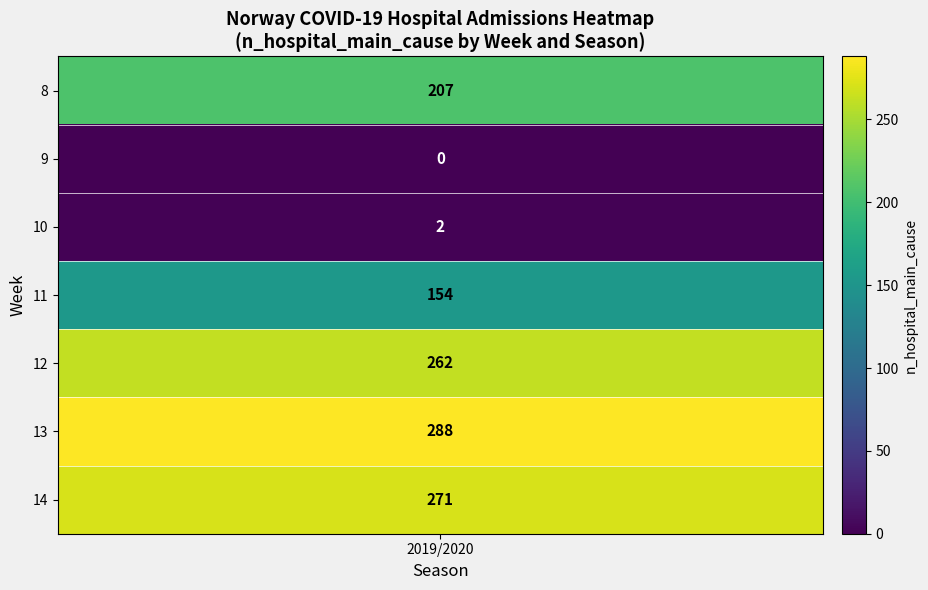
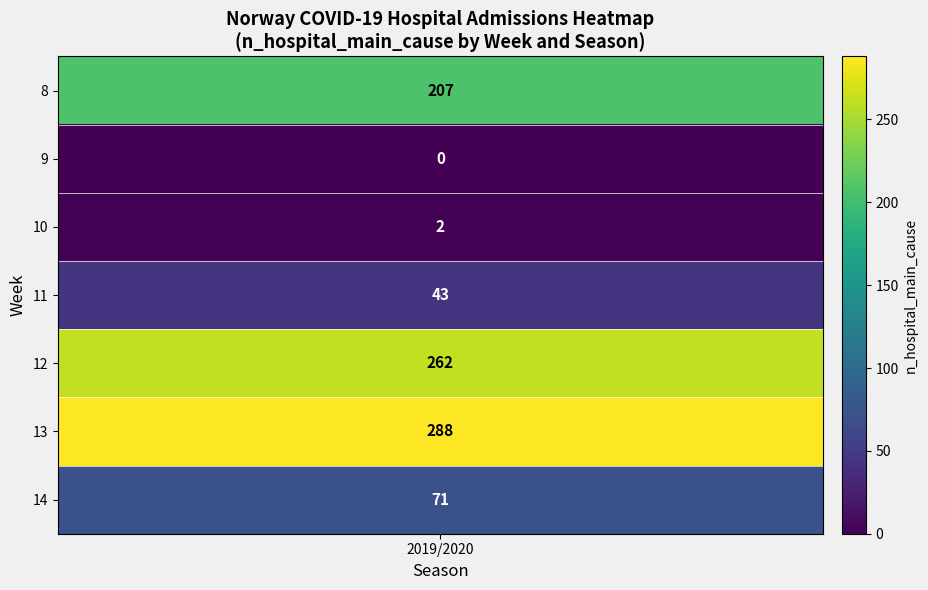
  {
    "8": {
      "2019/2020": 207
    },
    "9": {
      "2019/2020": 0
    },
    "10": {
      "2019/2020": 2
    },
    "11": {
-     "2019/2020": 154
+     "2019/2020": 43
    },
    "12": {
      "2019/2020": 262
    },
    "13": {
      "2019/2020": 288
    },
    "14": {
-     "2019/2020": 271
+     "2019/2020": 71
    }
  }
